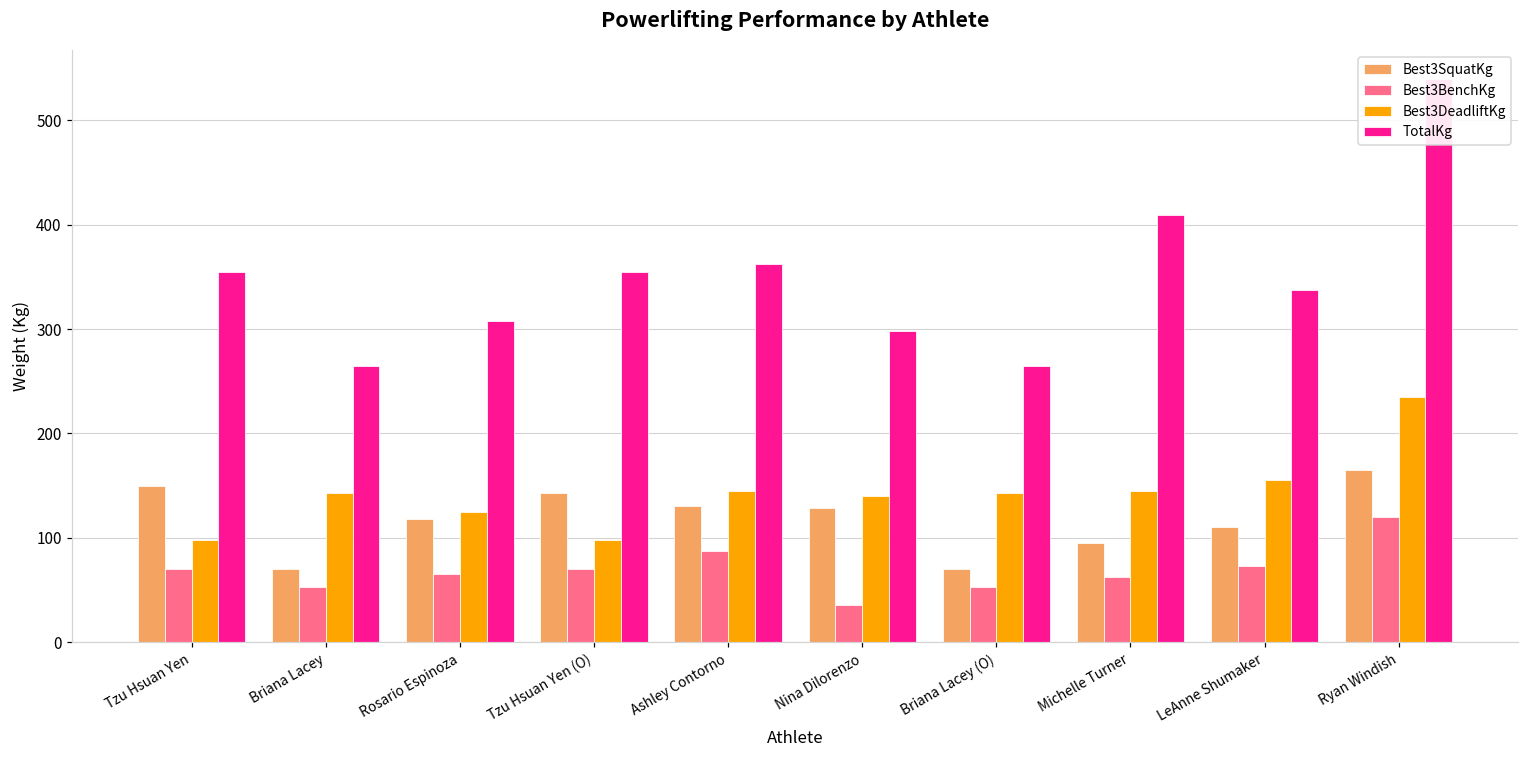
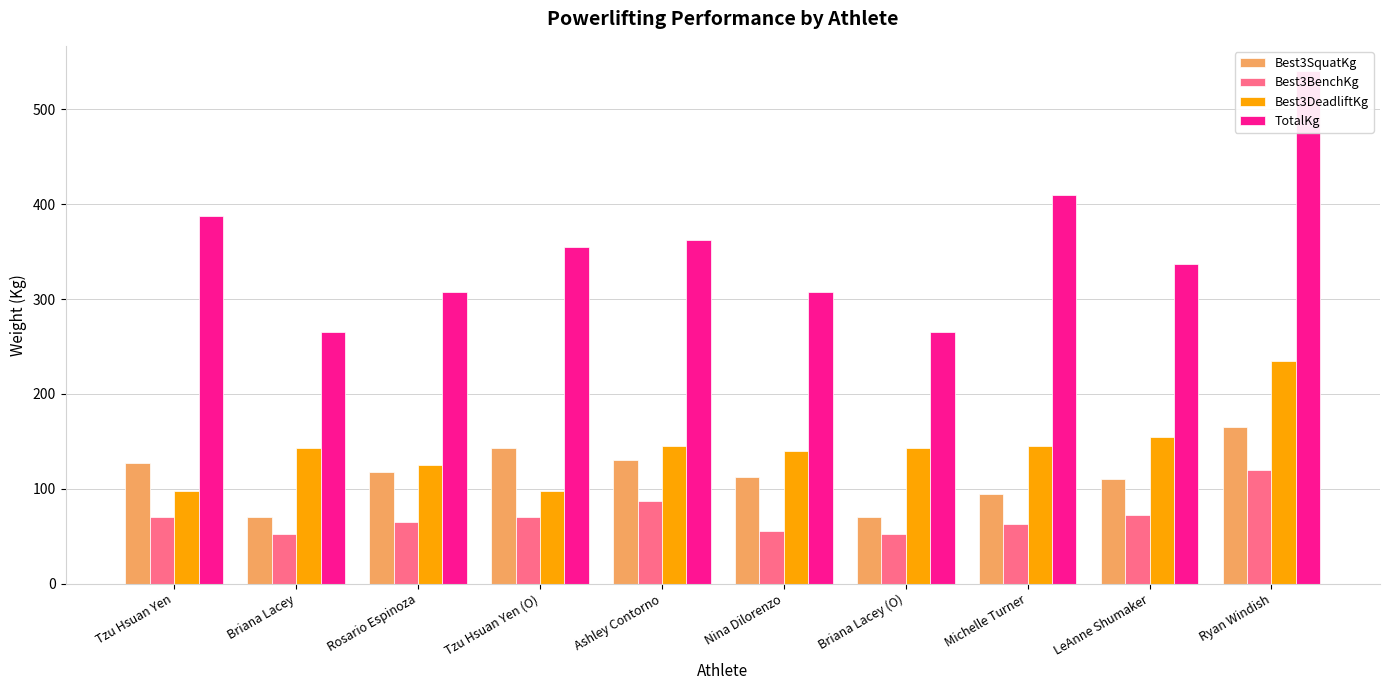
  {
    "Best3SquatKg": {
-     "Tzu Hsuan Yen": 150,
+     "Tzu Hsuan Yen": 130,
      "Briana Lacey": 70,
      "Rosario Espinoza": 120,
      "Tzu Hsuan Yen (O)": 140,
      "Ashley Contorno": 130,
-     "Nina Dilorenzo": 130,
+     "Nina Dilorenzo": 110,
      "Briana Lacey (O)": 70,
      "Michelle Turner": 100,
      "LeAnne Shumaker": 110,
      "Ryan Windish": 170
    },
    "Best3BenchKg": {
      "Tzu Hsuan Yen": 70,
      "Briana Lacey": 50,
      "Rosario Espinoza": 70,
      "Tzu Hsuan Yen (O)": 70,
      "Ashley Contorno": 90,
-     "Nina Dilorenzo": 40,
+     "Nina Dilorenzo": 60,
      "Briana Lacey (O)": 50,
      "Michelle Turner": 60,
      "LeAnne Shumaker": 70,
      "Ryan Windish": 120
    },
    "Best3DeadliftKg": {
      "Tzu Hsuan Yen": 100,
      "Briana Lacey": 140,
      "Rosario Espinoza": 130,
      "Tzu Hsuan Yen (O)": 100,
      "Ashley Contorno": 150,
      "Nina Dilorenzo": 140,
      "Briana Lacey (O)": 140,
      "Michelle Turner": 150,
      "LeAnne Shumaker": 160,
      "Ryan Windish": 240
    },
    "TotalKg": {
-     "Tzu Hsuan Yen": 360,
+     "Tzu Hsuan Yen": 390,
      "Briana Lacey": 270,
      "Rosario Espinoza": 310,
      "Tzu Hsuan Yen (O)": 360,
      "Ashley Contorno": 360,
-     "Nina Dilorenzo": 300,
+     "Nina Dilorenzo": 310,
      "Briana Lacey (O)": 270,
      "Michelle Turner": 410,
      "LeAnne Shumaker": 340
    }
  }
